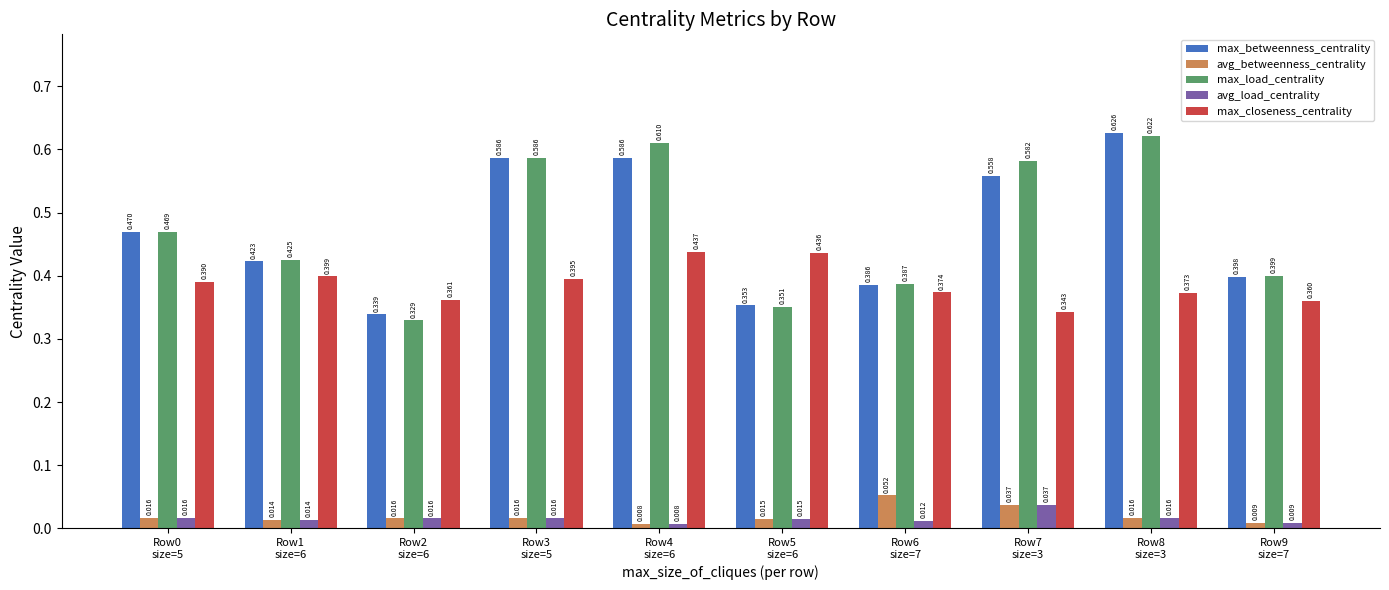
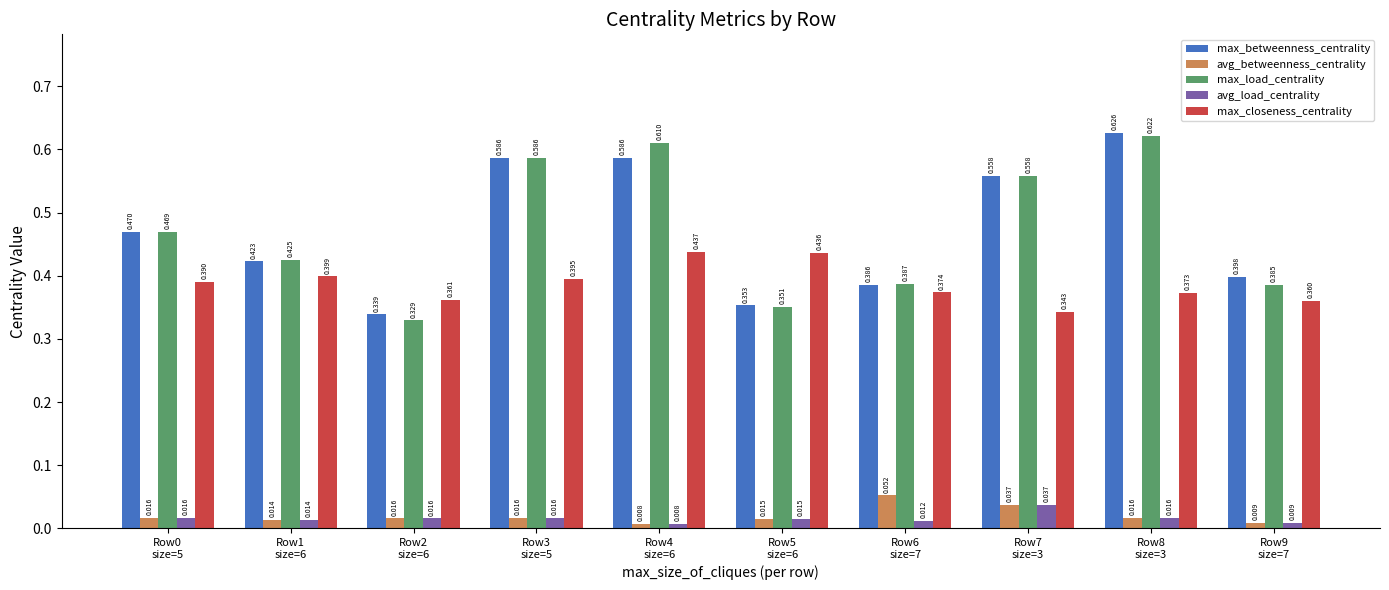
  {
    "max_betweenness_centrality": {
      "Row0 size=5": 0.470,
      "Row1 size=6": 0.423,
      "Row2 size=6": 0.339,
      "Row3 size=5": 0.586,
      "Row4 size=6": 0.586,
      "Row5 size=6": 0.353,
      "Row6 size=7": 0.386,
      "Row7 size=3": 0.558,
      "Row8 size=3": 0.626,
      "Row9 size=7": 0.398
    },
    "avg_betweenness_centrality": {
      "Row0 size=5": 0.016,
      "Row1 size=6": 0.014,
      "Row2 size=6": 0.016,
      "Row3 size=5": 0.016,
      "Row4 size=6": 0.008,
      "Row5 size=6": 0.015,
      "Row6 size=7": 0.052,
      "Row7 size=3": 0.037,
      "Row8 size=3": 0.016,
      "Row9 size=7": 0.009
    },
    "max_load_centrality": {
      "Row0 size=5": 0.469,
      "Row1 size=6": 0.425,
      "Row2 size=6": 0.329,
      "Row3 size=5": 0.586,
      "Row4 size=6": 0.610,
      "Row5 size=6": 0.351,
      "Row6 size=7": 0.387,
-     "Row7 size=3": 0.582,
+     "Row7 size=3": 0.558,
      "Row8 size=3": 0.622,
-     "Row9 size=7": 0.399
+     "Row9 size=7": 0.385
    },
    "avg_load_centrality": {
      "Row0 size=5": 0.016,
      "Row1 size=6": 0.014,
      "Row2 size=6": 0.016,
      "Row3 size=5": 0.016,
      "Row4 size=6": 0.008,
      "Row5 size=6": 0.015,
      "Row6 size=7": 0.012,
      "Row7 size=3": 0.037,
      "Row8 size=3": 0.016,
      "Row9 size=7": 0.009
    },
    "max_closeness_centrality": {
      "Row0 size=5": 0.390,
      "Row1 size=6": 0.399,
      "Row2 size=6": 0.361,
      "Row3 size=5": 0.395,
      "Row4 size=6": 0.437,
      "Row5 size=6": 0.436,
      "Row6 size=7": 0.374,
      "Row7 size=3": 0.343,
      "Row8 size=3": 0.373,
      "Row9 size=7": 0.360
    }
  }
